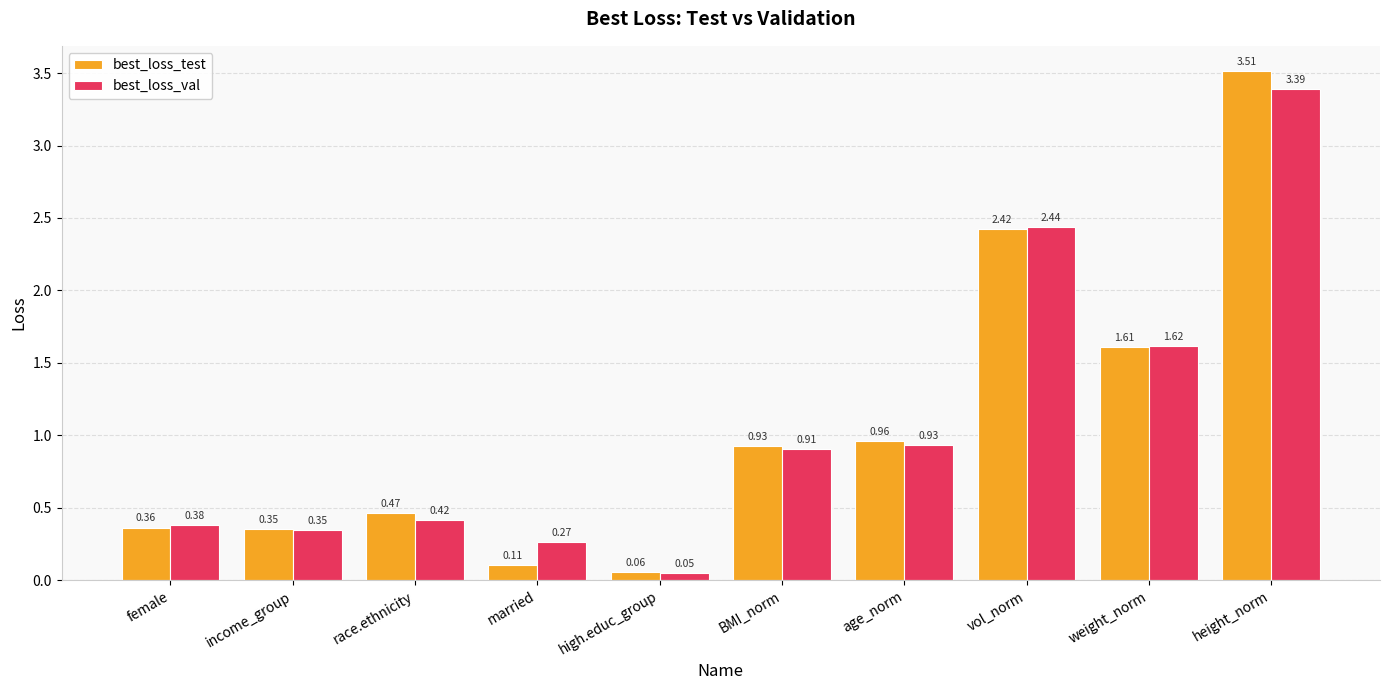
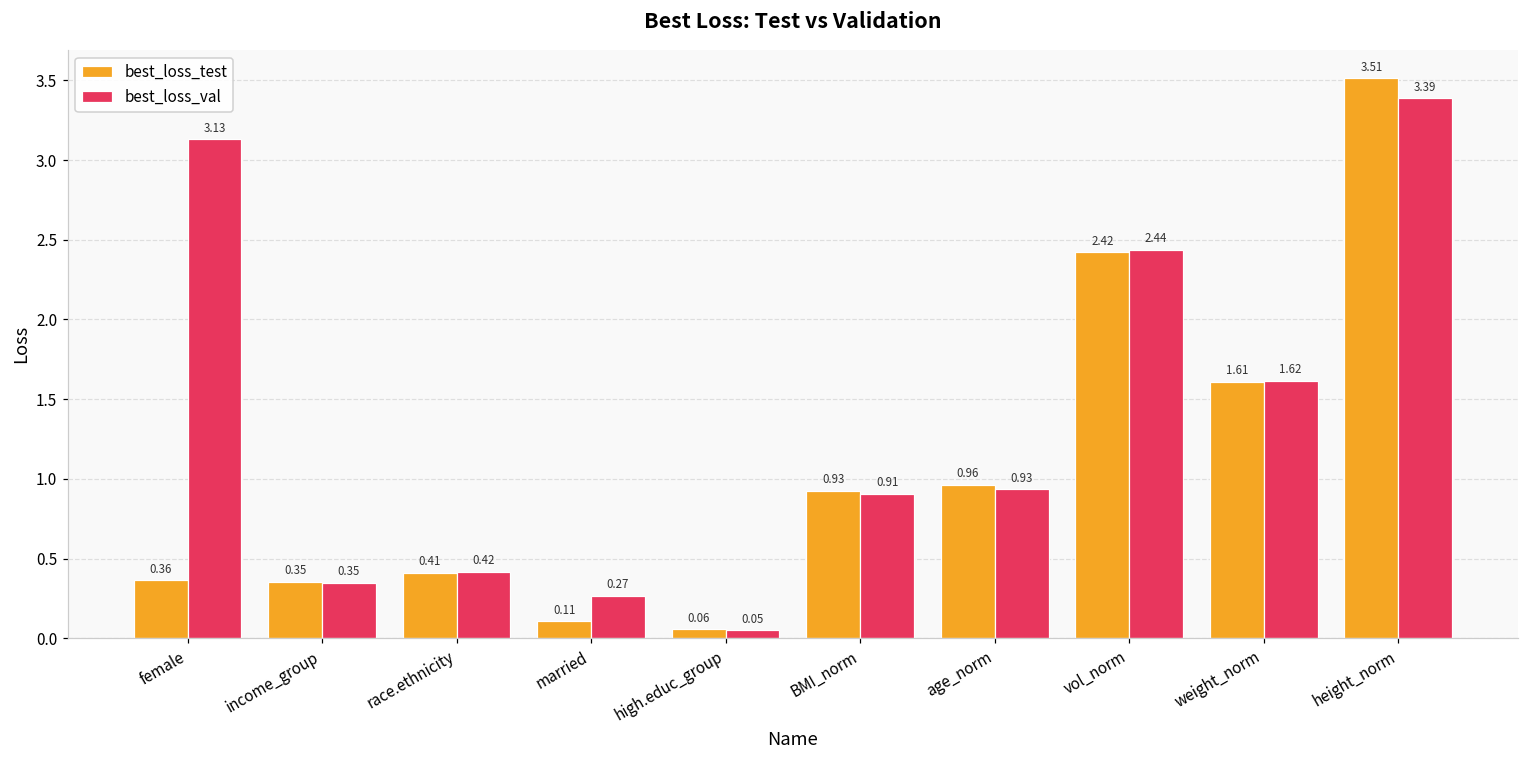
  {
    "best_loss_test": {
      "female": 0.36,
      "income_group": 0.35,
-     "race.ethnicity": 0.47,
+     "race.ethnicity": 0.41,
      "married": 0.11,
      "high.educ_group": 0.06,
      "BMI_norm": 0.93,
      "age_norm": 0.96,
      "vol_norm": 2.42,
      "weight_norm": 1.61,
      "height_norm": 3.51
    },
    "best_loss_val": {
-     "female": 0.38,
+     "female": 3.13,
      "income_group": 0.35,
      "race.ethnicity": 0.42,
      "married": 0.27,
      "high.educ_group": 0.05,
      "BMI_norm": 0.91,
      "age_norm": 0.93,
      "vol_norm": 2.44,
      "weight_norm": 1.62,
      "height_norm": 3.39
    }
  }
